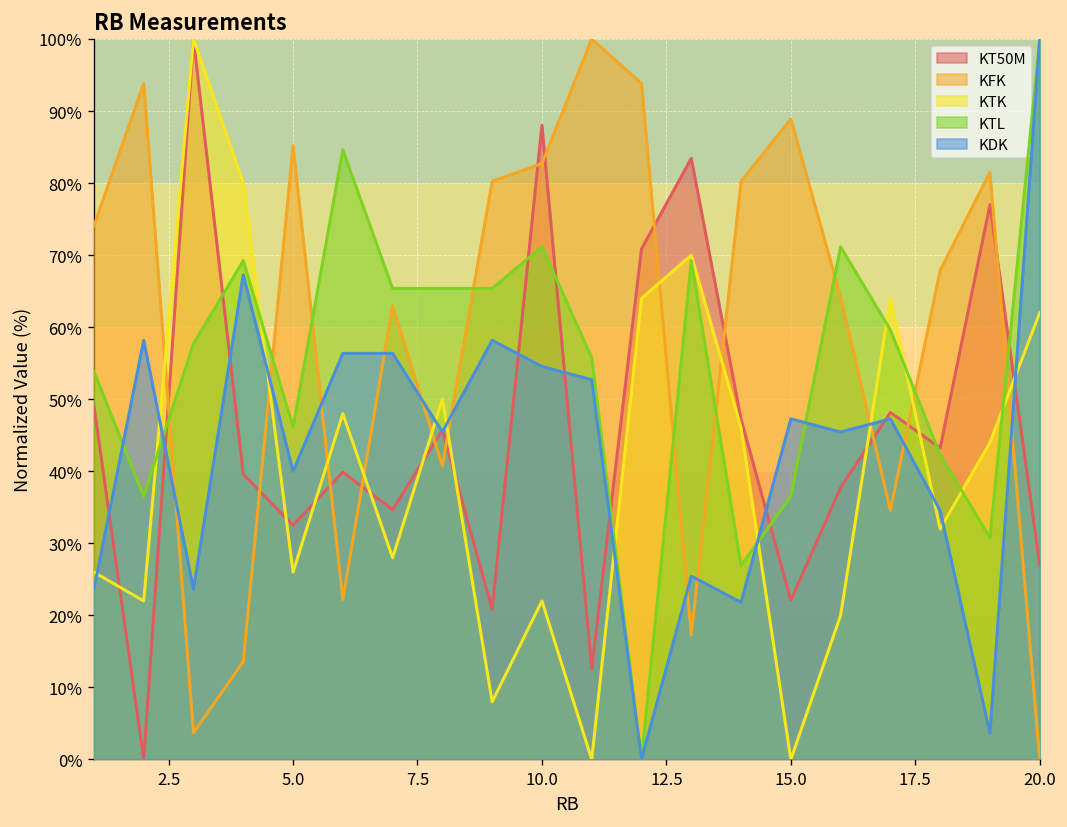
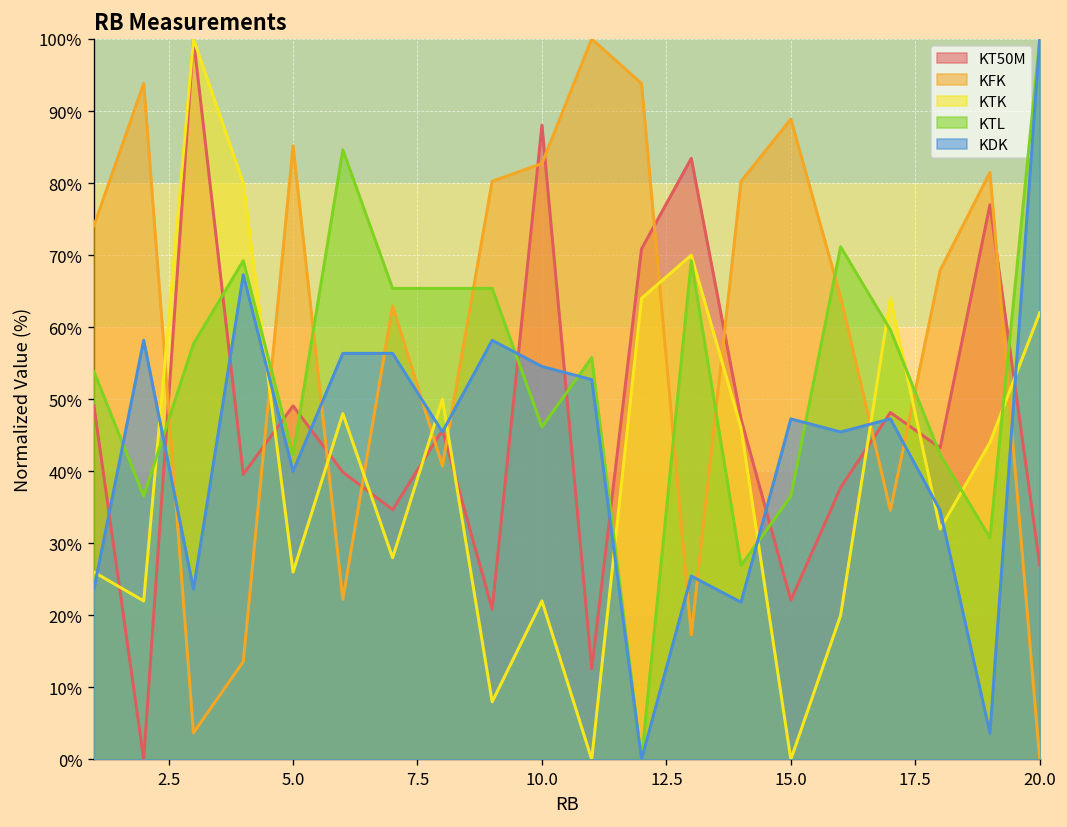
  {
    "KT50M": {
-     "5.0": "33%",
+     "5.0": "49%",
      "10.0": "88%",
      "15.0": "22%",
      "20.0": "27%"
    },
    "KTL": {
-     "5.0": "46%",
-     "10.0": "71%",
+     "5.0": "42%",
+     "10.0": "46%",
      "15.0": "37%"
    },
    "KDK": {
      "5.0": "40%",
      "10.0": "55%",
      "15.0": "47%"
    }
  }
